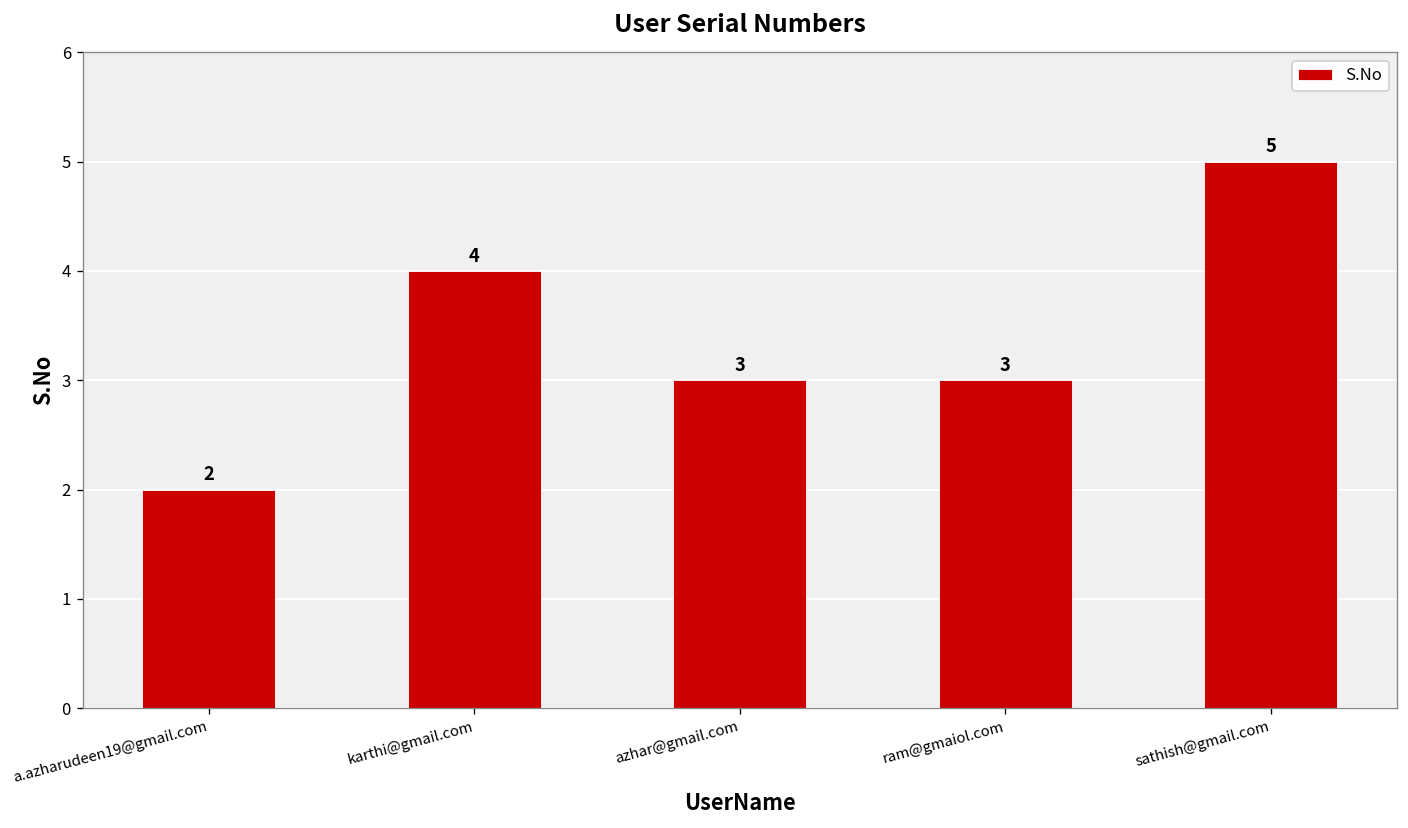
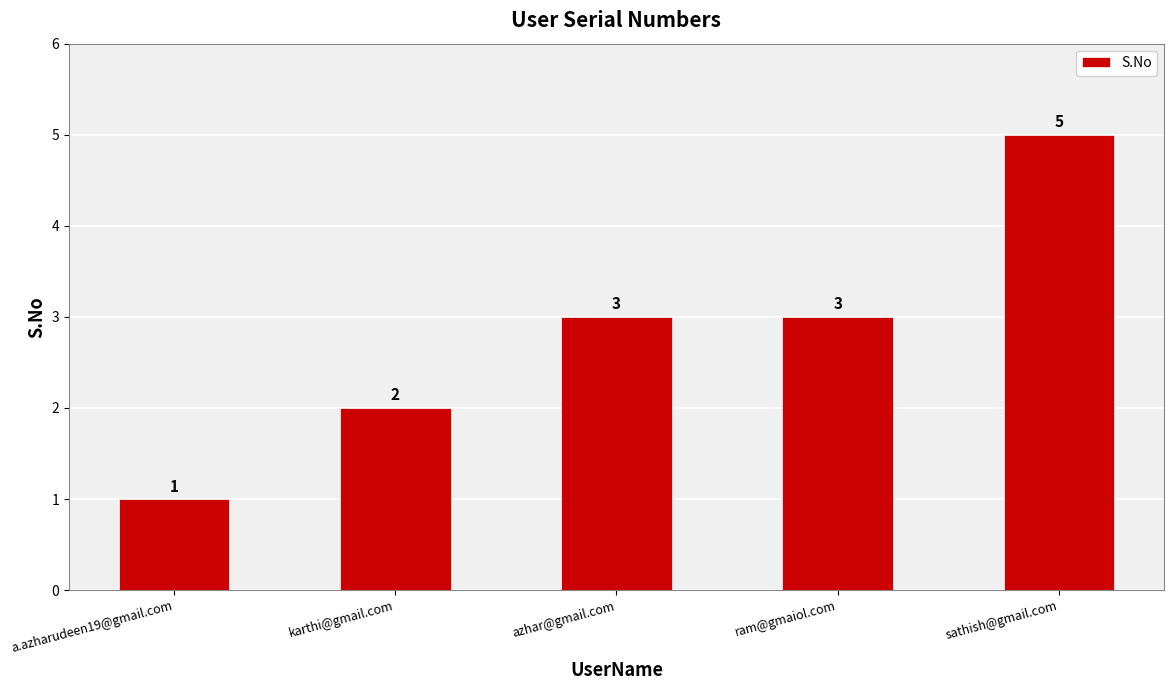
  {
-   "a.azharudeen19@gmail.com": 2,
-   "karthi@gmail.com": 4,
+   "a.azharudeen19@gmail.com": 1,
+   "karthi@gmail.com": 2,
    "azhar@gmail.com": 3,
    "ram@gmaiol.com": 3,
    "sathish@gmail.com": 5
  }
